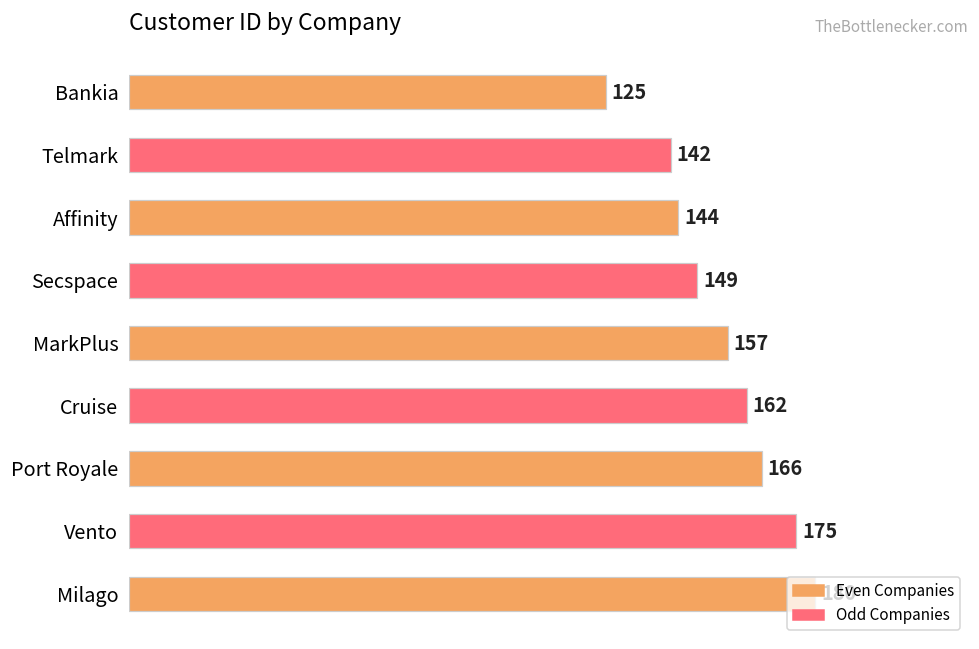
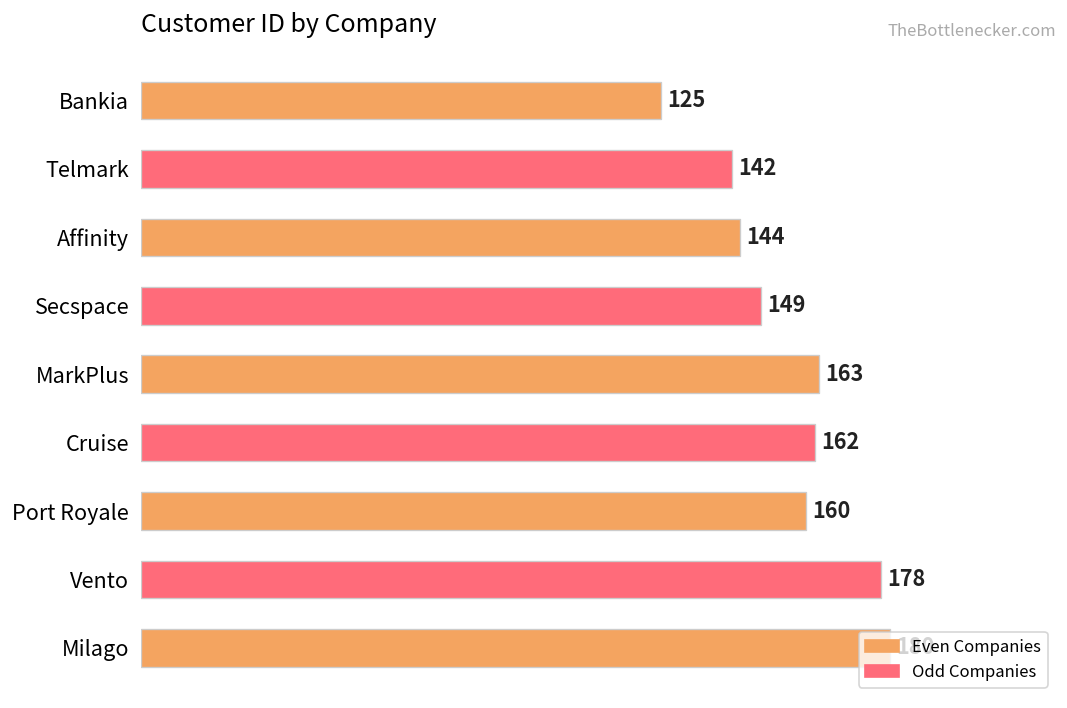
  {
    "Bankia": 125,
    "Telmark": 142,
    "Affinity": 144,
    "Secspace": 149,
-   "MarkPlus": 157,
+   "MarkPlus": 163,
    "Cruise": 162,
-   "Port Royale": 166,
-   "Vento": 175
+   "Port Royale": 160,
+   "Vento": 178
  }
